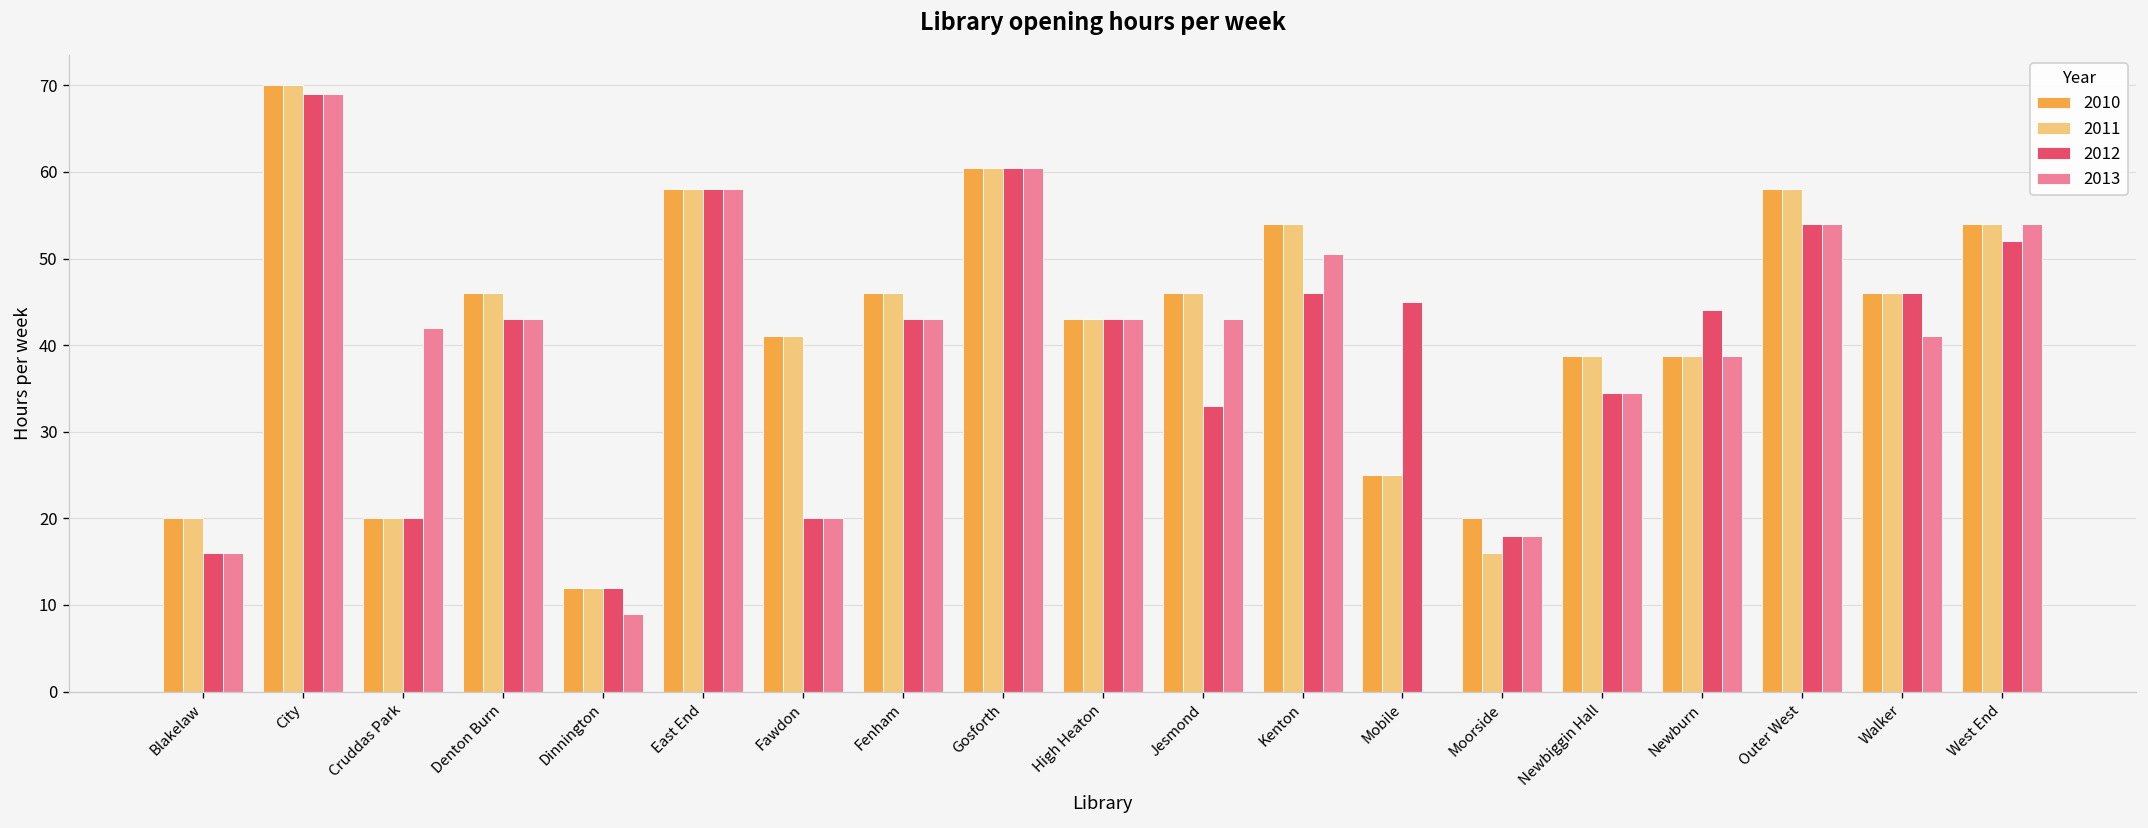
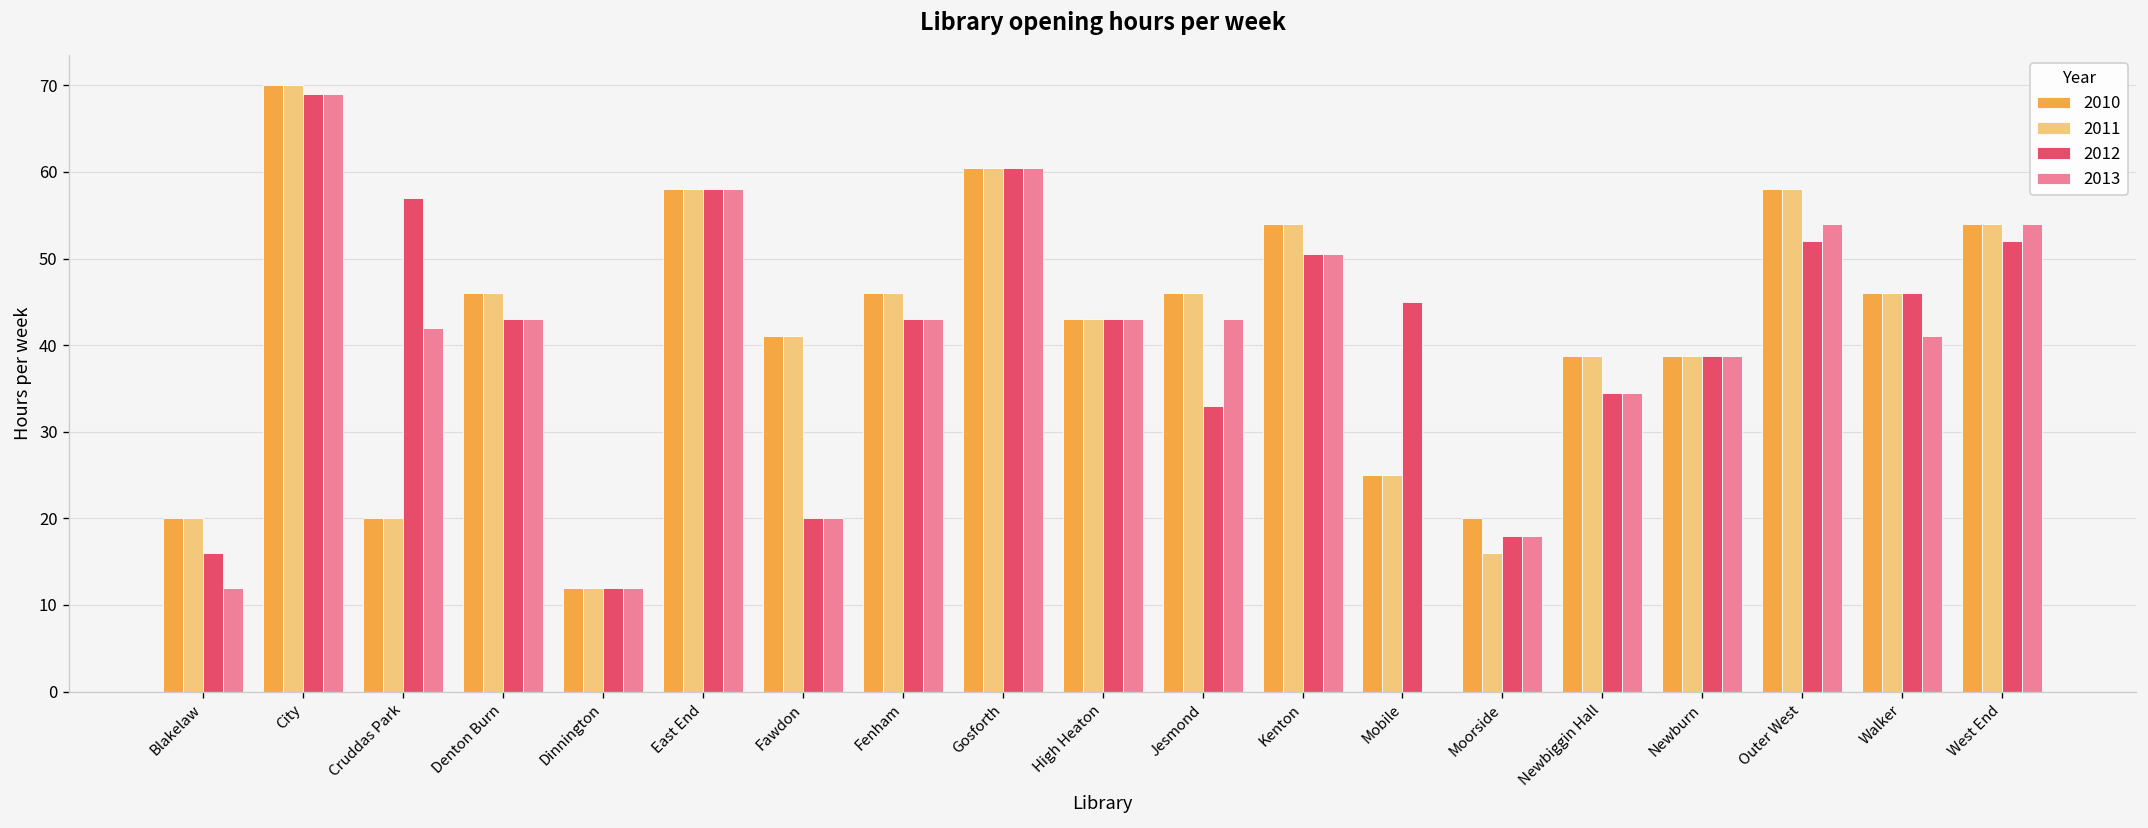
  {
    "2010": {
      "Blakelaw": 20,
      "City": 70,
      "Cruddas Park": 20,
      "Denton Burn": 46,
      "Dinnington": 12,
      "East End": 58,
      "Fawdon": 41,
      "Fenham": 46,
      "Gosforth": 61,
      "High Heaton": 43,
      "Jesmond": 46,
      "Kenton": 54,
      "Mobile": 25,
      "Moorside": 20,
      "Newbiggin Hall": 39,
      "Newburn": 39,
      "Outer West": 58,
      "Walker": 46,
      "West End": 54
    },
    "2011": {
      "Blakelaw": 20,
      "City": 70,
      "Cruddas Park": 20,
      "Denton Burn": 46,
      "Dinnington": 12,
      "East End": 58,
      "Fawdon": 41,
      "Fenham": 46,
      "Gosforth": 61,
      "High Heaton": 43,
      "Jesmond": 46,
      "Kenton": 54,
      "Mobile": 25,
      "Moorside": 16,
      "Newbiggin Hall": 39,
      "Newburn": 39,
      "Outer West": 58,
      "Walker": 46,
      "West End": 54
    },
    "2012": {
      "Blakelaw": 16,
      "City": 69,
-     "Cruddas Park": 20,
+     "Cruddas Park": 57,
      "Denton Burn": 43,
      "Dinnington": 12,
      "East End": 58,
      "Fawdon": 20,
      "Fenham": 43,
      "Gosforth": 61,
      "High Heaton": 43,
      "Jesmond": 33,
-     "Kenton": 46,
+     "Kenton": 51,
      "Mobile": 45,
      "Moorside": 18,
      "Newbiggin Hall": 35,
-     "Newburn": 44,
-     "Outer West": 54,
+     "Newburn": 39,
+     "Outer West": 52,
      "Walker": 46,
      "West End": 52
    },
    "2013": {
-     "Blakelaw": 16,
+     "Blakelaw": 12,
      "City": 69,
      "Cruddas Park": 42,
      "Denton Burn": 43,
-     "Dinnington": 9,
+     "Dinnington": 12,
      "East End": 58,
      "Fawdon": 20,
      "Fenham": 43,
      "Gosforth": 61,
      "High Heaton": 43,
      "Jesmond": 43,
      "Kenton": 51,
      "Mobile": 0,
      "Moorside": 18,
      "Newbiggin Hall": 35,
      "Newburn": 39,
      "Outer West": 54,
      "Walker": 41,
      "West End": 54
    }
  }
